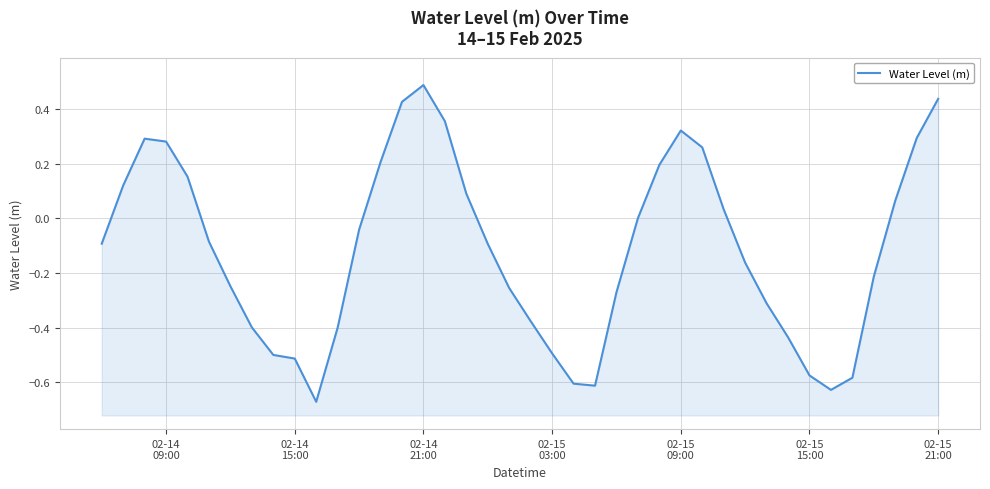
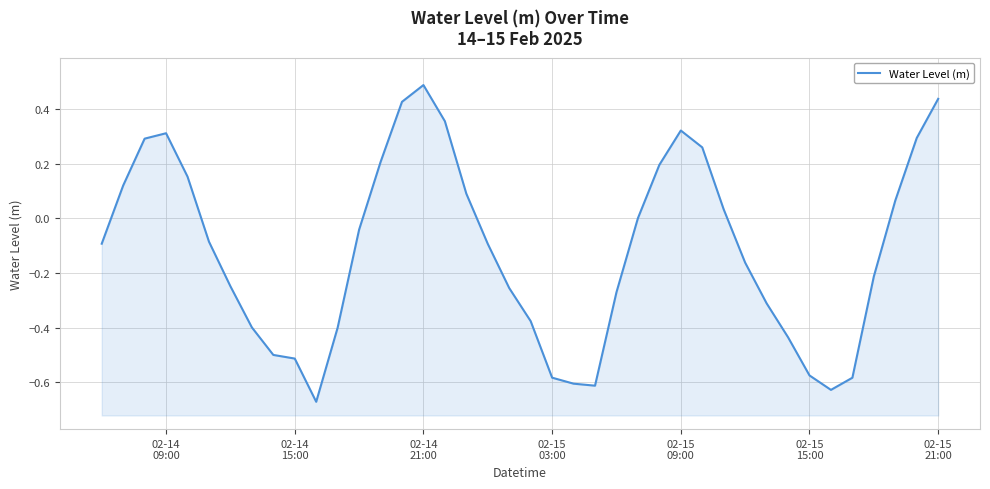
  {
-   "02-14 09:00": 0.28,
+   "02-14 09:00": 0.31,
    "02-14 15:00": -0.51,
    "02-14 21:00": 0.49,
-   "02-15 03:00": -0.49,
+   "02-15 03:00": -0.58,
    "02-15 09:00": 0.32,
    "02-15 15:00": -0.57,
    "02-15 21:00": 0.44
  }
